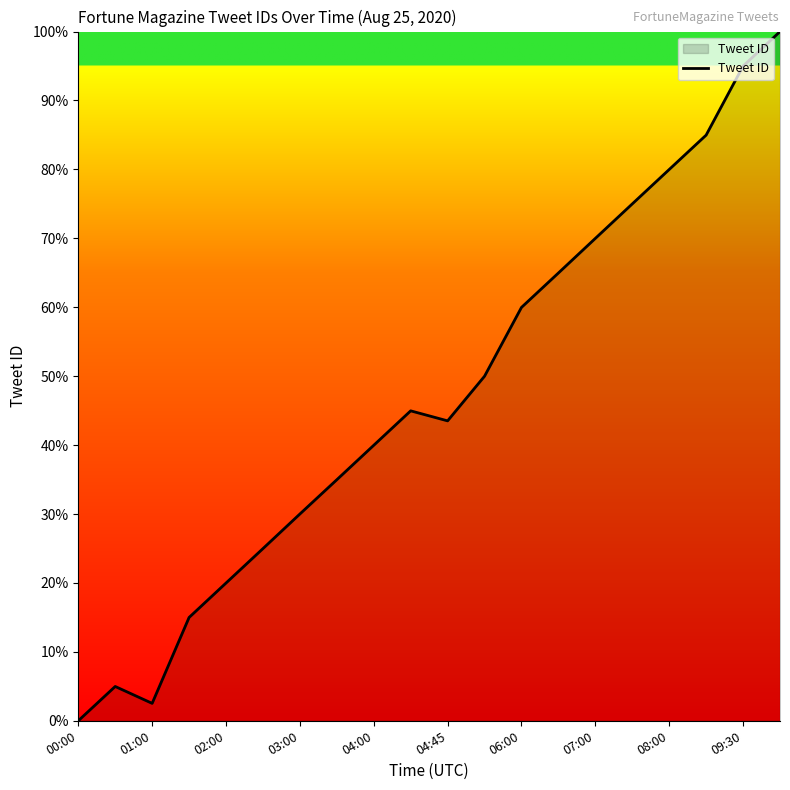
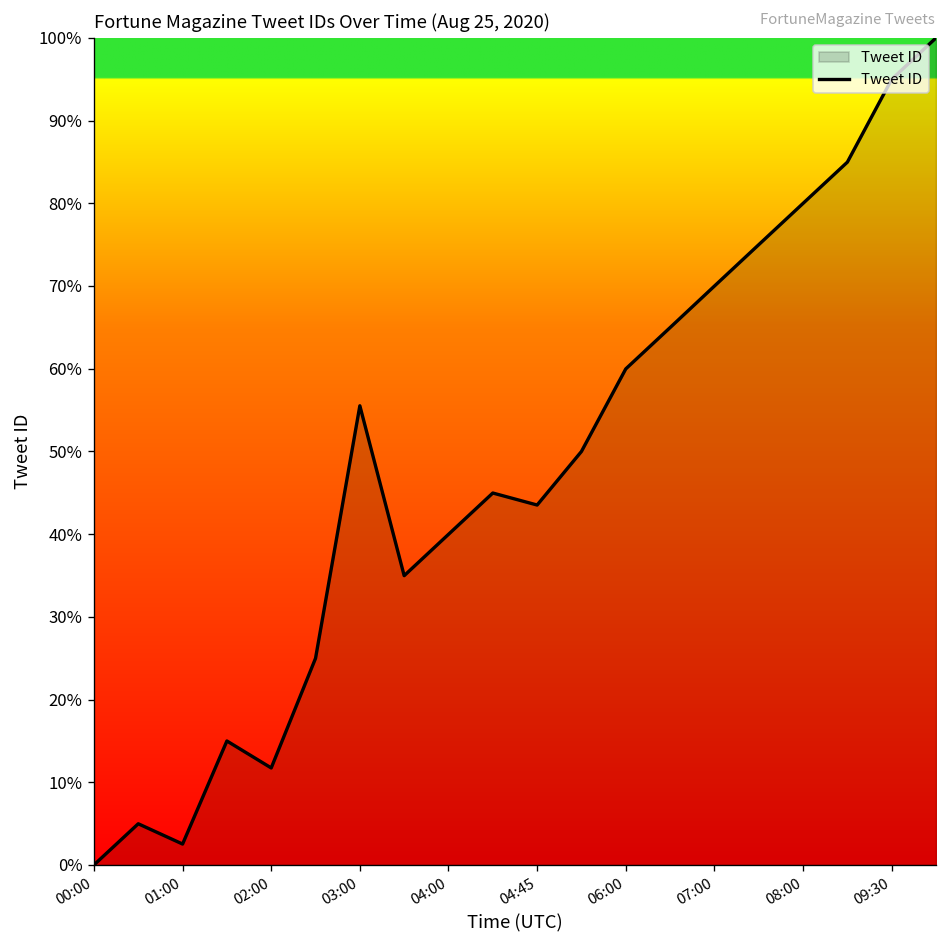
  {
    "00:00": "0%",
    "01:00": "3%",
-   "02:00": "20%",
-   "03:00": "30%",
+   "02:00": "12%",
+   "03:00": "56%",
    "04:00": "40%",
    "04:45": "44%",
    "06:00": "60%",
    "07:00": "70%",
    "08:00": "80%"
  }
